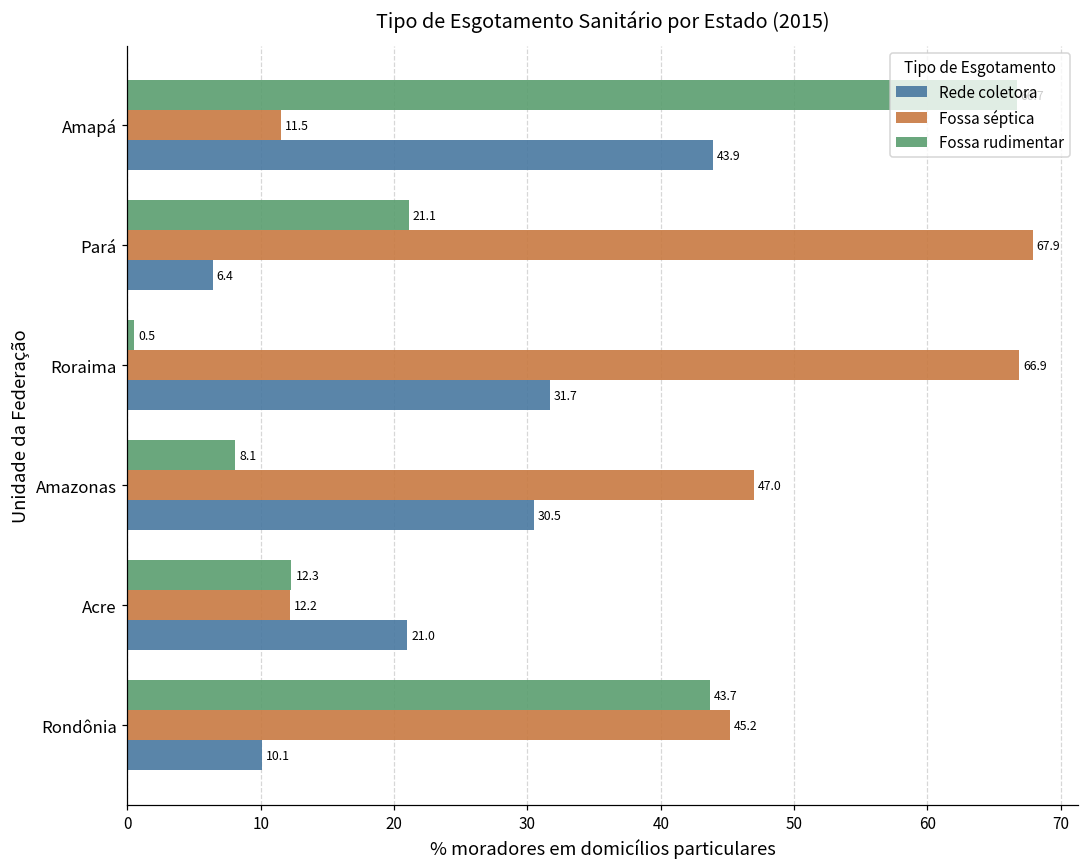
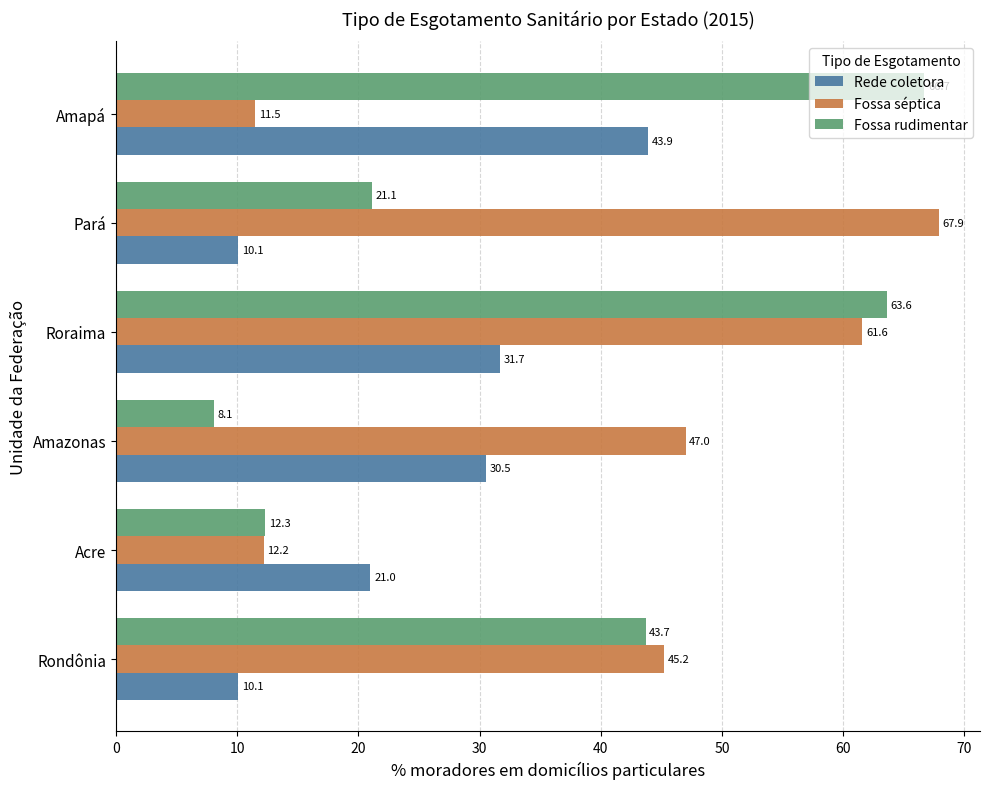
  {
    "Rede coletora": {
      "Amapá": 43.9,
-     "Pará": 6.4,
+     "Pará": 10.1,
      "Roraima": 31.7,
      "Amazonas": 30.5,
      "Acre": 21.0,
      "Rondônia": 10.1
    },
    "Fossa séptica": {
      "Amapá": 11.5,
      "Pará": 67.9,
-     "Roraima": 66.9,
+     "Roraima": 61.6,
      "Amazonas": 47.0,
      "Acre": 12.2,
      "Rondônia": 45.2
    },
    "Fossa rudimentar": {
      "Pará": 21.1,
-     "Roraima": 0.5,
+     "Roraima": 63.6,
      "Amazonas": 8.1,
      "Acre": 12.3,
      "Rondônia": 43.7
    }
  }
